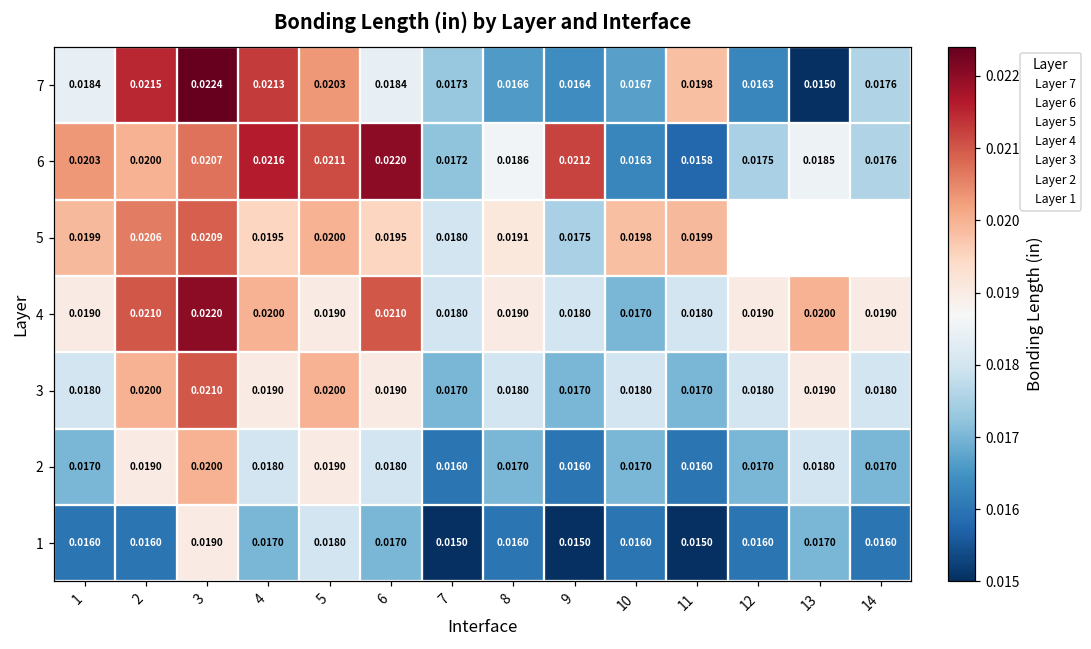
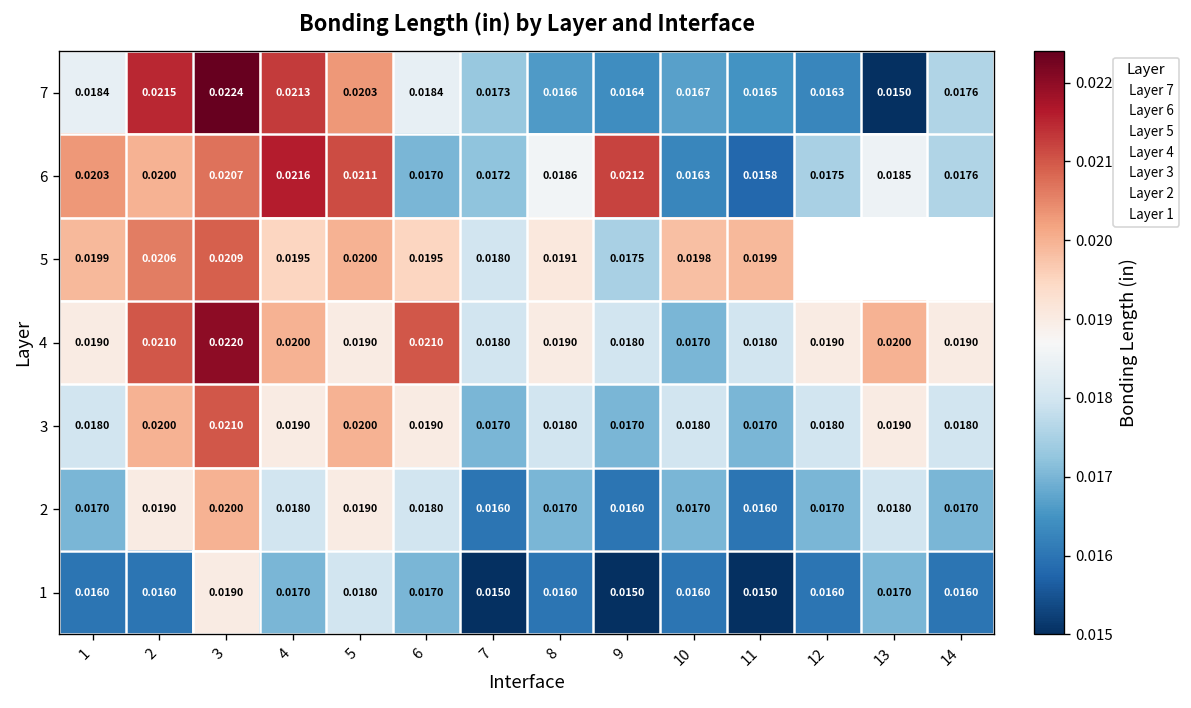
  {
    "7": {
      "1": 0.0184,
      "2": 0.0215,
      "3": 0.0224,
      "4": 0.0213,
      "5": 0.0203,
      "6": 0.0184,
      "7": 0.0173,
      "8": 0.0166,
      "9": 0.0164,
      "10": 0.0167,
-     "11": 0.0198,
+     "11": 0.0165,
      "12": 0.0163,
      "13": 0.0150,
      "14": 0.0176
    },
    "6": {
      "1": 0.0203,
      "2": 0.0200,
      "3": 0.0207,
      "4": 0.0216,
      "5": 0.0211,
-     "6": 0.0220,
+     "6": 0.0170,
      "7": 0.0172,
      "8": 0.0186,
      "9": 0.0212,
      "10": 0.0163,
      "11": 0.0158,
      "12": 0.0175,
      "13": 0.0185,
      "14": 0.0176
    },
    "5": {
      "1": 0.0199,
      "2": 0.0206,
      "3": 0.0209,
      "4": 0.0195,
      "5": 0.0200,
      "6": 0.0195,
      "7": 0.0180,
      "8": 0.0191,
      "9": 0.0175,
      "10": 0.0198,
      "11": 0.0199
    },
    "4": {
      "1": 0.0190,
      "2": 0.0210,
      "3": 0.0220,
      "4": 0.0200,
      "5": 0.0190,
      "6": 0.0210,
      "7": 0.0180,
      "8": 0.0190,
      "9": 0.0180,
      "10": 0.0170,
      "11": 0.0180,
      "12": 0.0190,
      "13": 0.0200,
      "14": 0.0190
    },
    "3": {
      "1": 0.0180,
      "2": 0.0200,
      "3": 0.0210,
      "4": 0.0190,
      "5": 0.0200,
      "6": 0.0190,
      "7": 0.0170,
      "8": 0.0180,
      "9": 0.0170,
      "10": 0.0180,
      "11": 0.0170,
      "12": 0.0180,
      "13": 0.0190,
      "14": 0.0180
    },
    "2": {
      "1": 0.0170,
      "2": 0.0190,
      "3": 0.0200,
      "4": 0.0180,
      "5": 0.0190,
      "6": 0.0180,
      "7": 0.0160,
      "8": 0.0170,
      "9": 0.0160,
      "10": 0.0170,
      "11": 0.0160,
      "12": 0.0170,
      "13": 0.0180,
      "14": 0.0170
    },
    "1": {
      "1": 0.0160,
      "2": 0.0160,
      "3": 0.0190,
      "4": 0.0170,
      "5": 0.0180,
      "6": 0.0170,
      "7": 0.0150,
      "8": 0.0160,
      "9": 0.0150,
      "10": 0.0160,
      "11": 0.0150,
      "12": 0.0160,
      "13": 0.0170,
      "14": 0.0160
    }
  }
